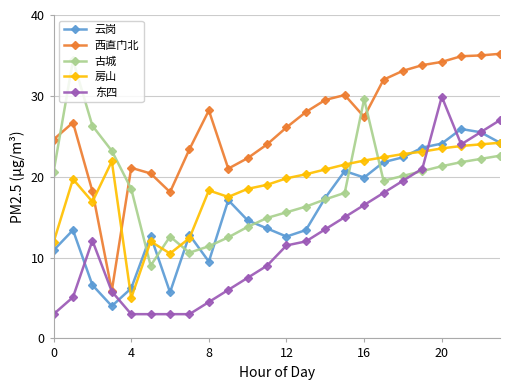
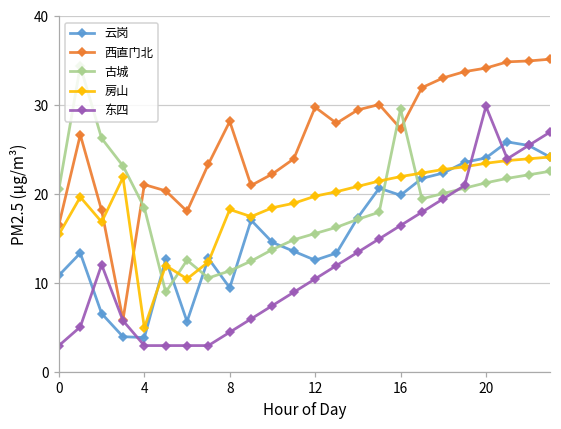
  {
    "云岗": {
      "0": 11,
-     "4": 6,
+     "4": 4,
      "8": 10,
      "12": 13,
      "16": 20,
      "20": 24
    },
    "西直门北": {
-     "0": 25,
+     "0": 17,
      "4": 21,
      "8": 28,
-     "12": 26,
+     "12": 30,
      "16": 27,
      "20": 34
    },
    "古城": {
      "0": 21,
      "4": 19,
      "8": 11,
      "12": 16,
      "16": 30,
      "20": 21
    },
    "房山": {
-     "0": 12,
+     "0": 16,
      "4": 5,
      "8": 18,
      "12": 20,
      "16": 22,
      "20": 24
    },
    "东四": {
      "0": 3,
      "4": 3,
      "8": 5,
-     "12": 12,
+     "12": 11,
      "16": 17,
      "20": 30
    }
  }
